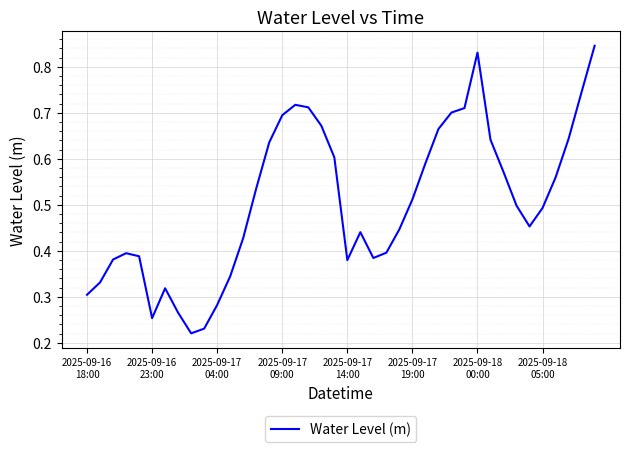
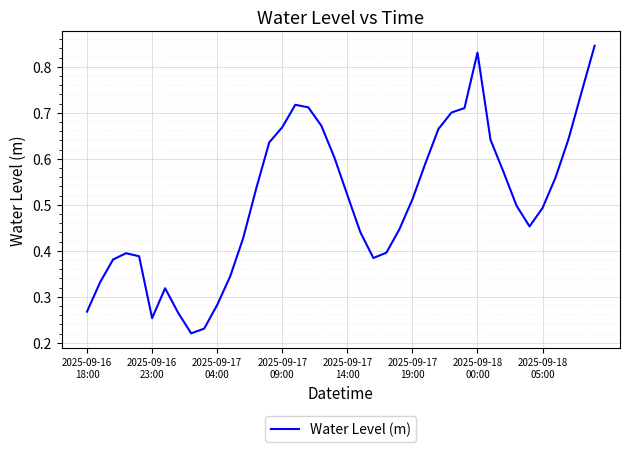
  {
-   "2025-09-16 18:00": 0.30,
+   "2025-09-16 18:00": 0.27,
    "2025-09-16 23:00": 0.25,
    "2025-09-17 04:00": 0.28,
-   "2025-09-17 09:00": 0.69,
-   "2025-09-17 14:00": 0.38,
+   "2025-09-17 09:00": 0.67,
+   "2025-09-17 14:00": 0.52,
    "2025-09-17 19:00": 0.51,
    "2025-09-18 00:00": 0.83,
    "2025-09-18 05:00": 0.49
  }
